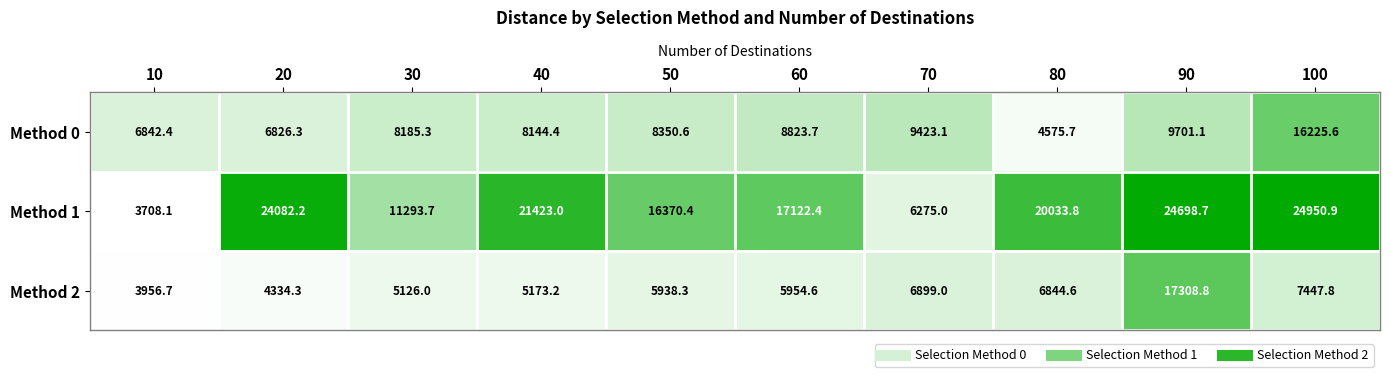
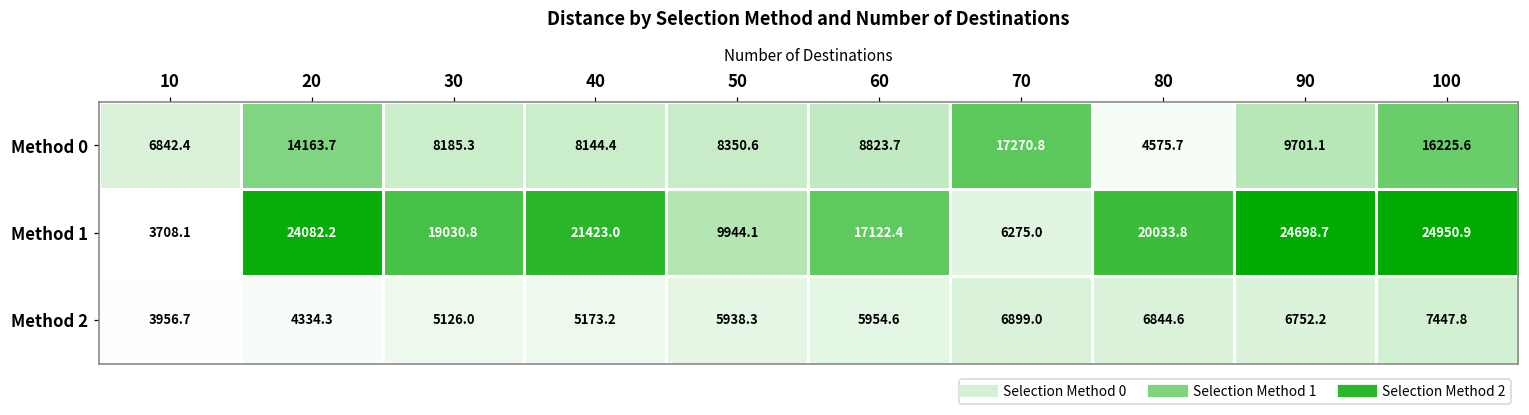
  {
    "Method 0": {
      "10": 6842.4,
-     "20": 6826.3,
+     "20": 14163.7,
      "30": 8185.3,
      "40": 8144.4,
      "50": 8350.6,
      "60": 8823.7,
-     "70": 9423.1,
+     "70": 17270.8,
      "80": 4575.7,
      "90": 9701.1,
      "100": 16225.6
    },
    "Method 1": {
      "10": 3708.1,
      "20": 24082.2,
-     "30": 11293.7,
+     "30": 19030.8,
      "40": 21423.0,
-     "50": 16370.4,
+     "50": 9944.1,
      "60": 17122.4,
      "70": 6275.0,
      "80": 20033.8,
      "90": 24698.7,
      "100": 24950.9
    },
    "Method 2": {
      "10": 3956.7,
      "20": 4334.3,
      "30": 5126.0,
      "40": 5173.2,
      "50": 5938.3,
      "60": 5954.6,
      "70": 6899.0,
      "80": 6844.6,
-     "90": 17308.8,
+     "90": 6752.2,
      "100": 7447.8
    }
  }
